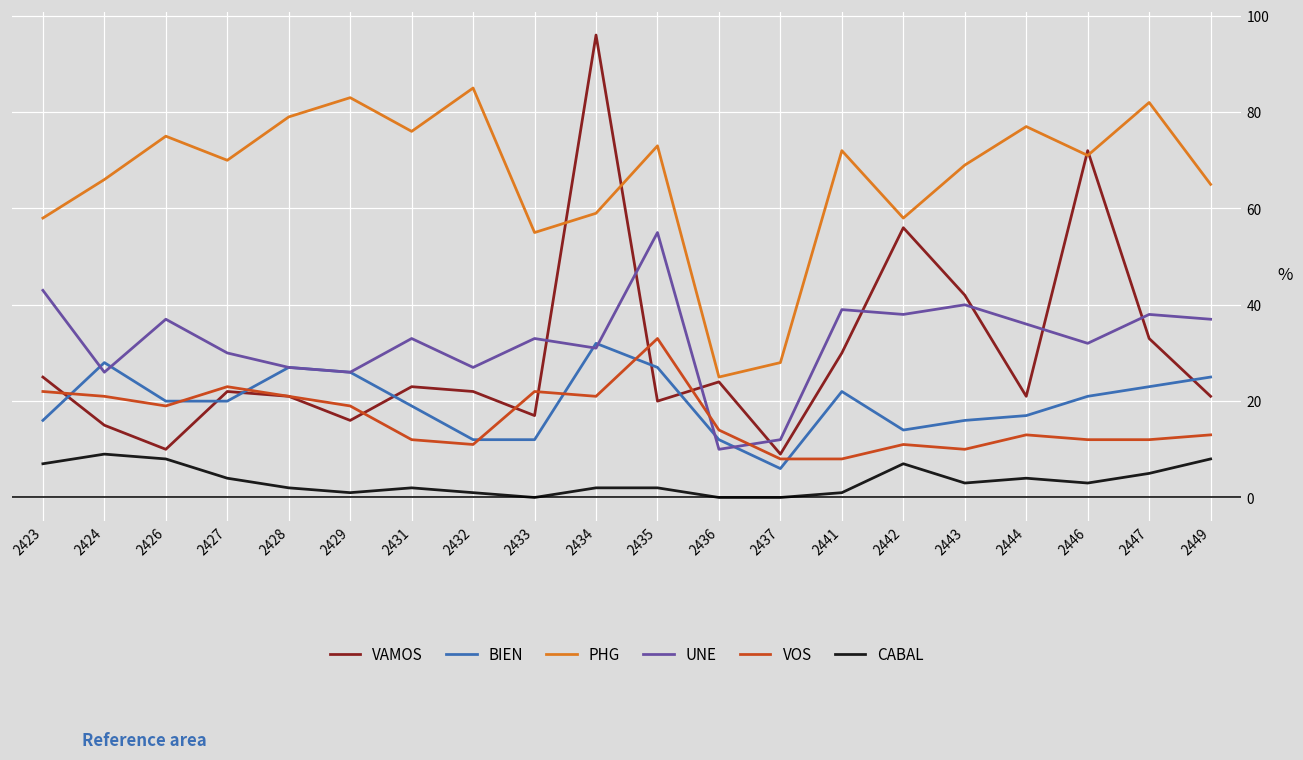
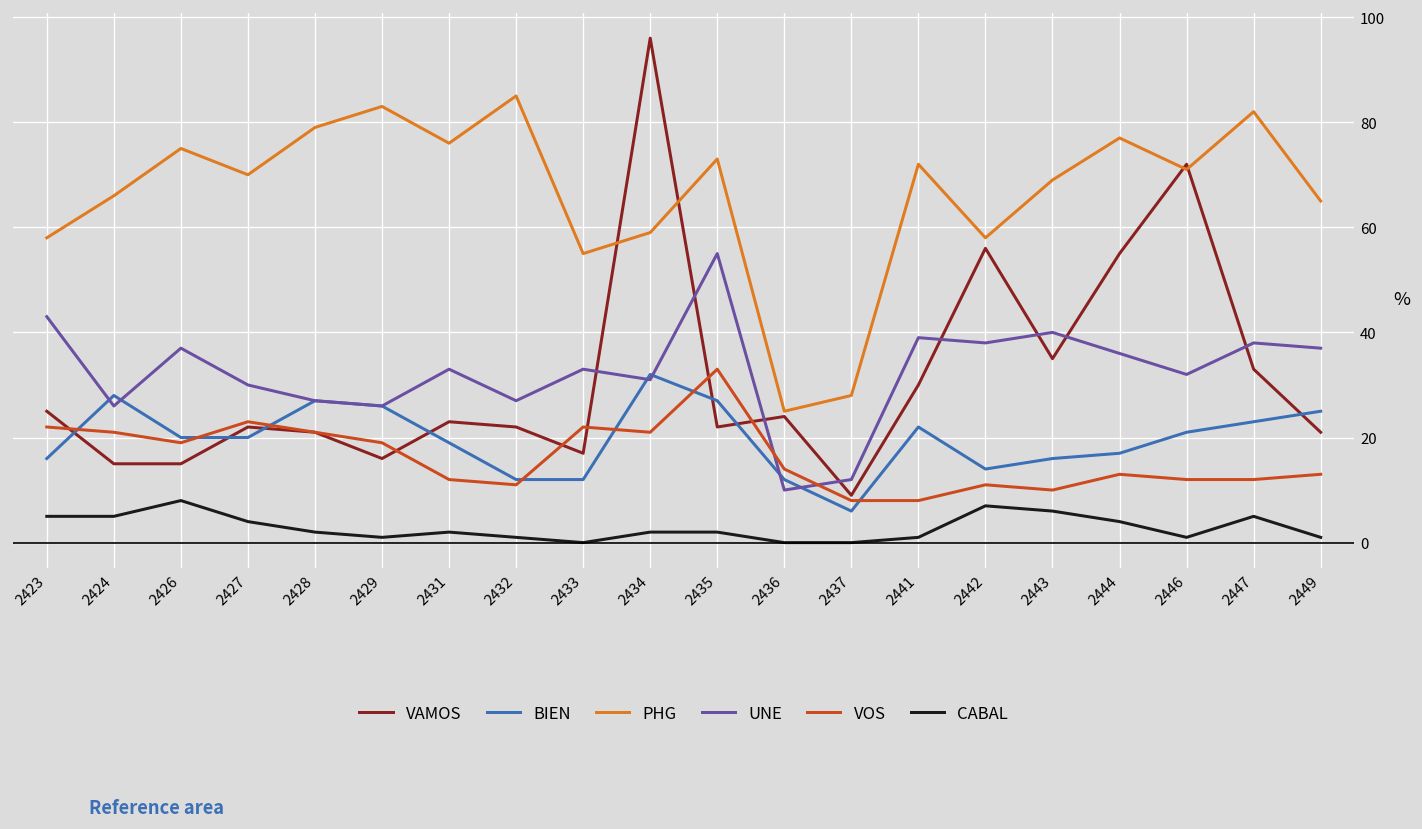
  {
    "VAMOS": {
      "2423": 25,
      "2424": 15,
-     "2426": 10,
+     "2426": 15,
      "2427": 22,
      "2429": 16,
      "2431": 23,
      "2432": 22,
      "2433": 17,
      "2434": 96,
-     "2435": 20,
+     "2435": 22,
      "2436": 24,
      "2437": 9,
      "2441": 30,
      "2442": 56,
-     "2443": 42,
-     "2444": 21,
+     "2443": 35,
+     "2444": 55,
      "2446": 72,
      "2447": 33,
      "2449": 21
    },
    "CABAL": {
-     "2423": 7,
-     "2424": 9,
+     "2423": 5,
+     "2424": 5,
      "2426": 8,
      "2427": 4,
      "2428": 2,
      "2429": 1,
      "2431": 2,
      "2432": 1,
      "2433": 0,
      "2434": 2,
      "2435": 2,
      "2436": 0,
      "2437": 0,
      "2441": 1,
      "2442": 7,
-     "2443": 3,
+     "2443": 6,
      "2444": 4,
-     "2446": 3,
+     "2446": 1,
      "2447": 5,
-     "2449": 8
+     "2449": 1
    }
  }
